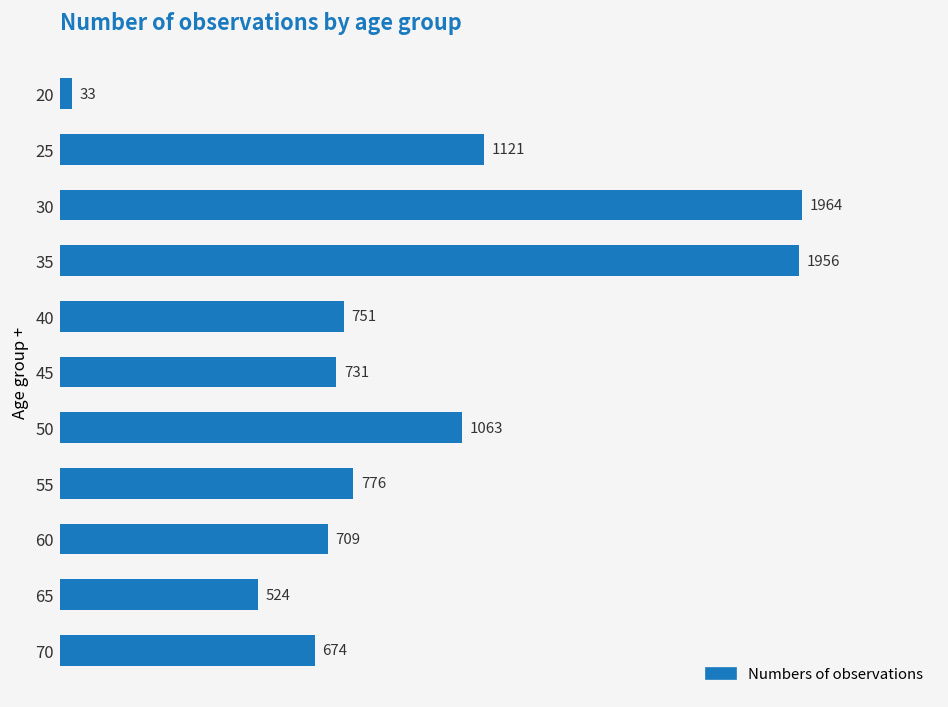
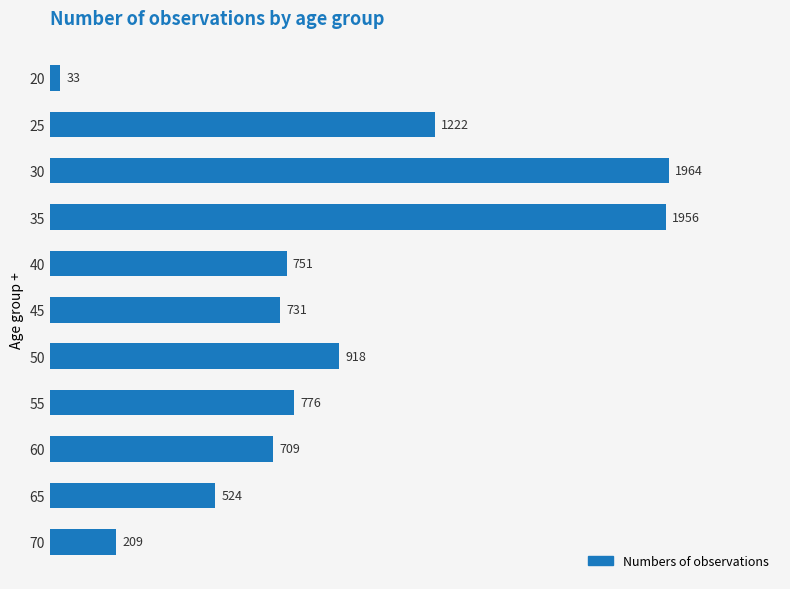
  {
    "20": 33,
-   "25": 1121,
+   "25": 1222,
    "30": 1964,
    "35": 1956,
    "40": 751,
    "45": 731,
-   "50": 1063,
+   "50": 918,
    "55": 776,
    "60": 709,
    "65": 524,
-   "70": 674
+   "70": 209
  }
